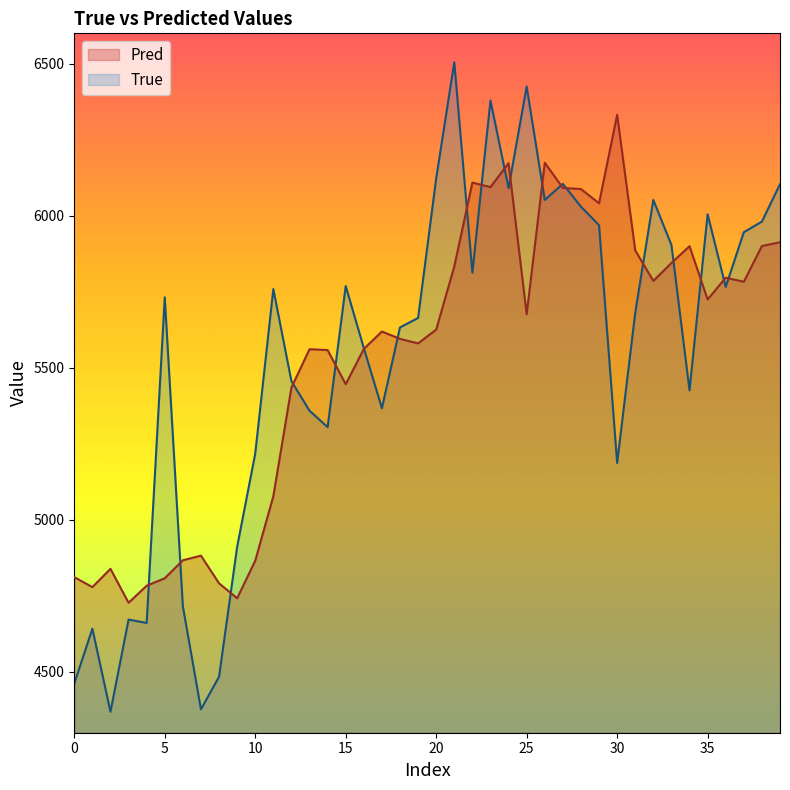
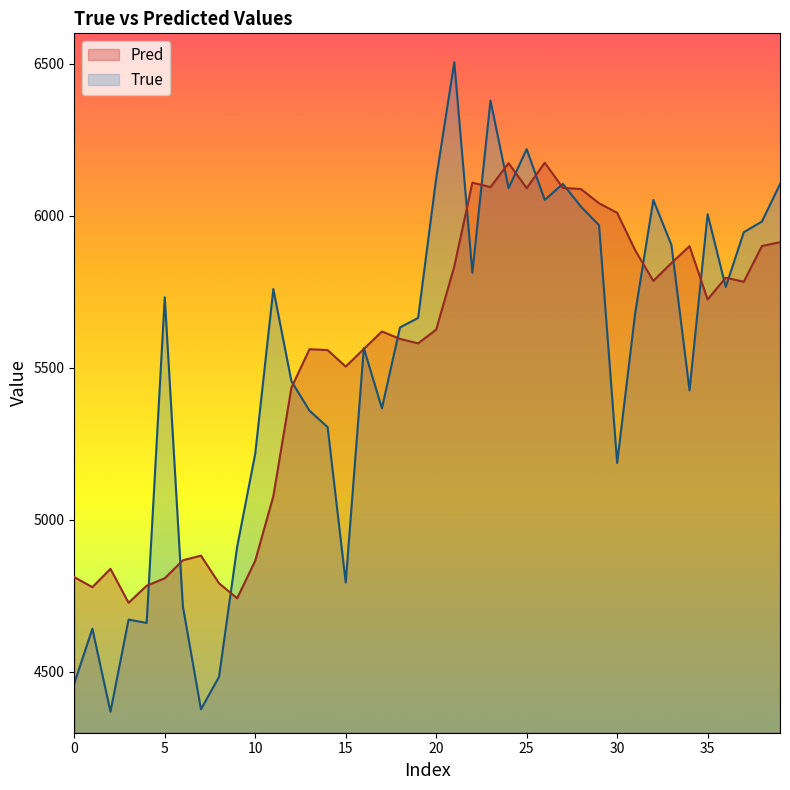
  {
    "Pred": {
      "0": 4810,
      "5": 4810,
      "10": 4870,
-     "15": 5450,
+     "15": 5500,
      "20": 5630,
-     "25": 5680,
-     "30": 6330,
+     "25": 6090,
+     "30": 6010,
      "35": 5720
    },
    "True": {
      "0": 4460,
      "5": 5730,
      "10": 5220,
-     "15": 5770,
+     "15": 4790,
      "20": 6120,
-     "25": 6430,
+     "25": 6220,
      "30": 5190,
      "35": 6010
    }
  }
